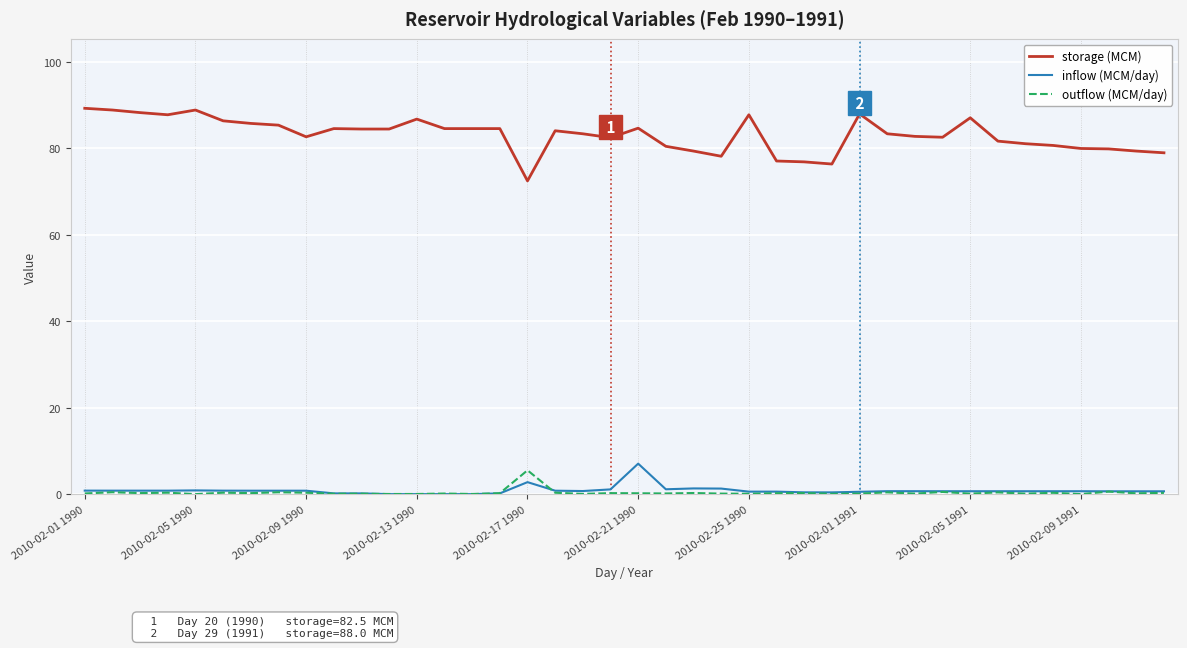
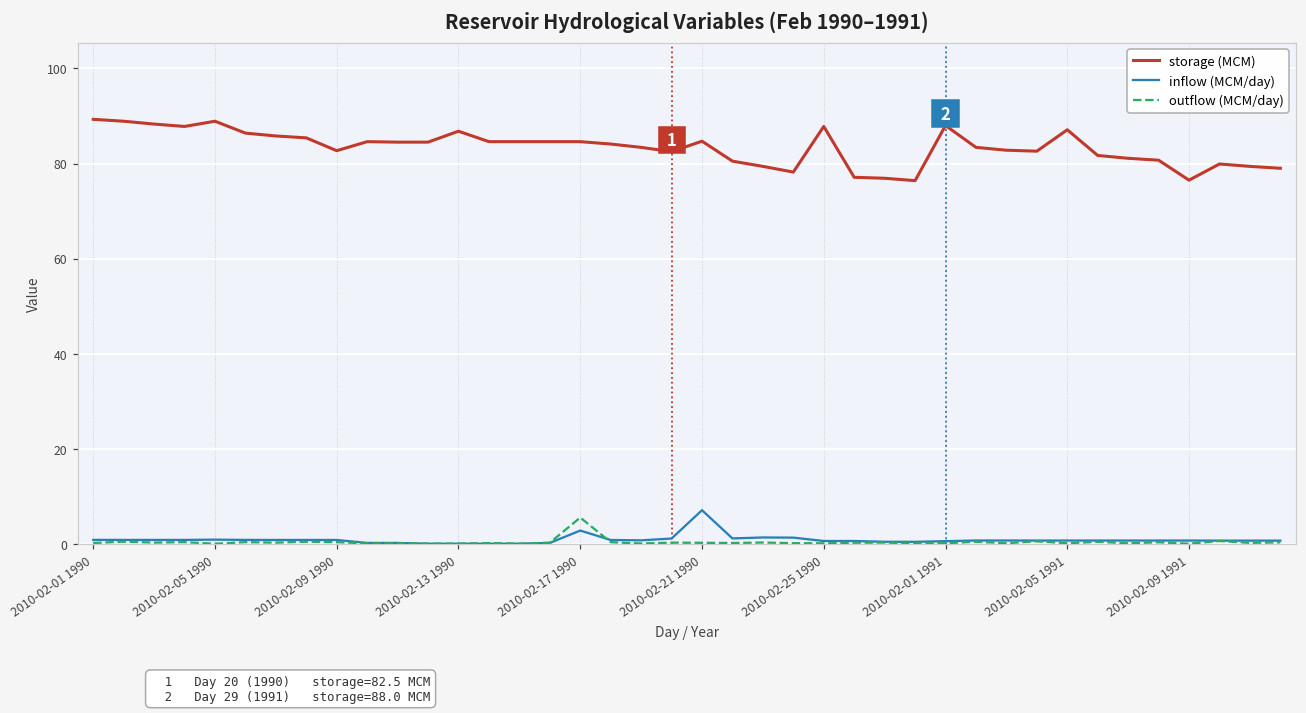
  {
    "storage (MCM)": {
      "2010-02-01 1990": 89,
      "2010-02-05 1990": 89,
      "2010-02-09 1990": 83,
      "2010-02-13 1990": 87,
-     "2010-02-17 1990": 73,
+     "2010-02-17 1990": 85,
      "2010-02-21 1990": 85,
      "2010-02-25 1990": 88,
      "2010-02-05 1991": 87,
-     "2010-02-09 1991": 80
+     "2010-02-09 1991": 77
    },
    "inflow (MCM/day)": {
      "2010-02-01 1990": 1,
      "2010-02-05 1990": 1,
      "2010-02-17 1990": 3,
      "2010-02-21 1990": 7,
      "2010-02-09 1991": 1
    },
    "outflow (MCM/day)": {
      "2010-02-01 1990": 0,
      "2010-02-05 1990": 0,
      "2010-02-17 1990": 6,
      "2010-02-21 1990": 0,
      "2010-02-09 1991": 0
    }
  }
